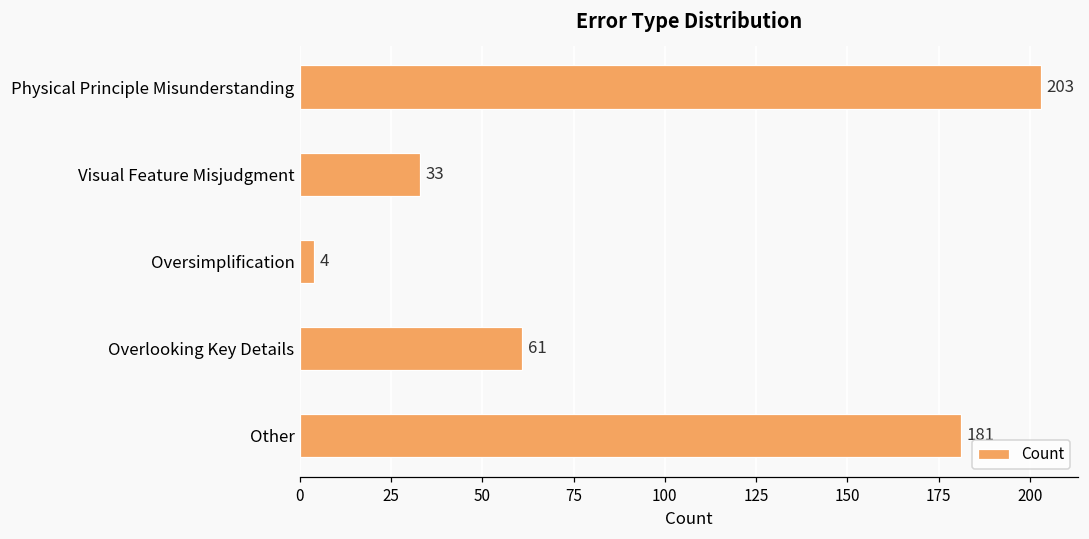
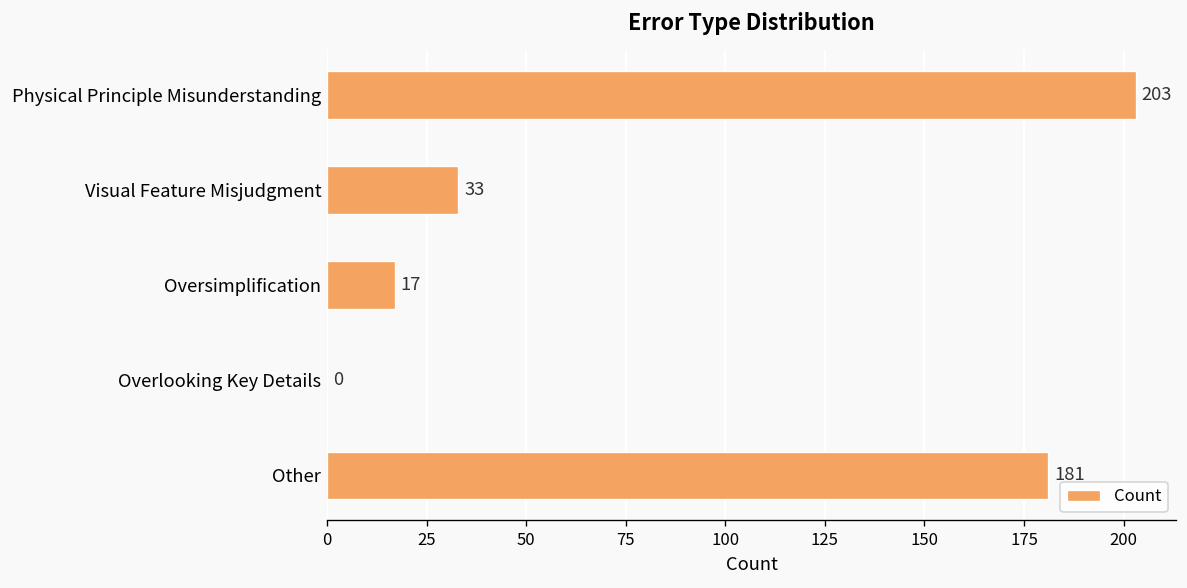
  {
    "Physical Principle Misunderstanding": 203,
    "Visual Feature Misjudgment": 33,
-   "Oversimplification": 4,
-   "Overlooking Key Details": 61
+   "Oversimplification": 17,
+   "Overlooking Key Details": 0
  }
